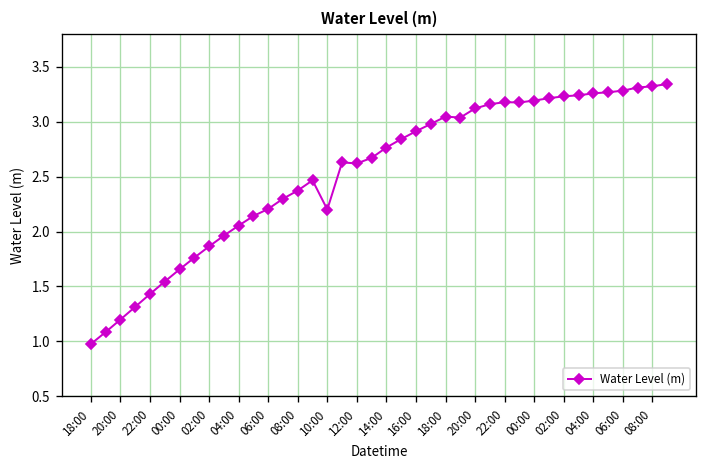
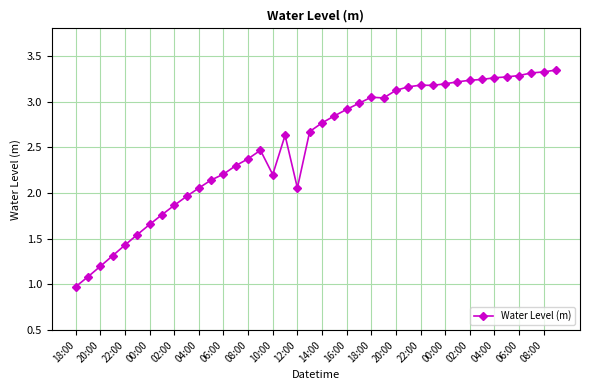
  {
    "10:00": 2.2,
-   "12:00": 2.6,
+   "12:00": 2.1,
    "14:00": 2.8,
    "16:00": 2.9
  }
